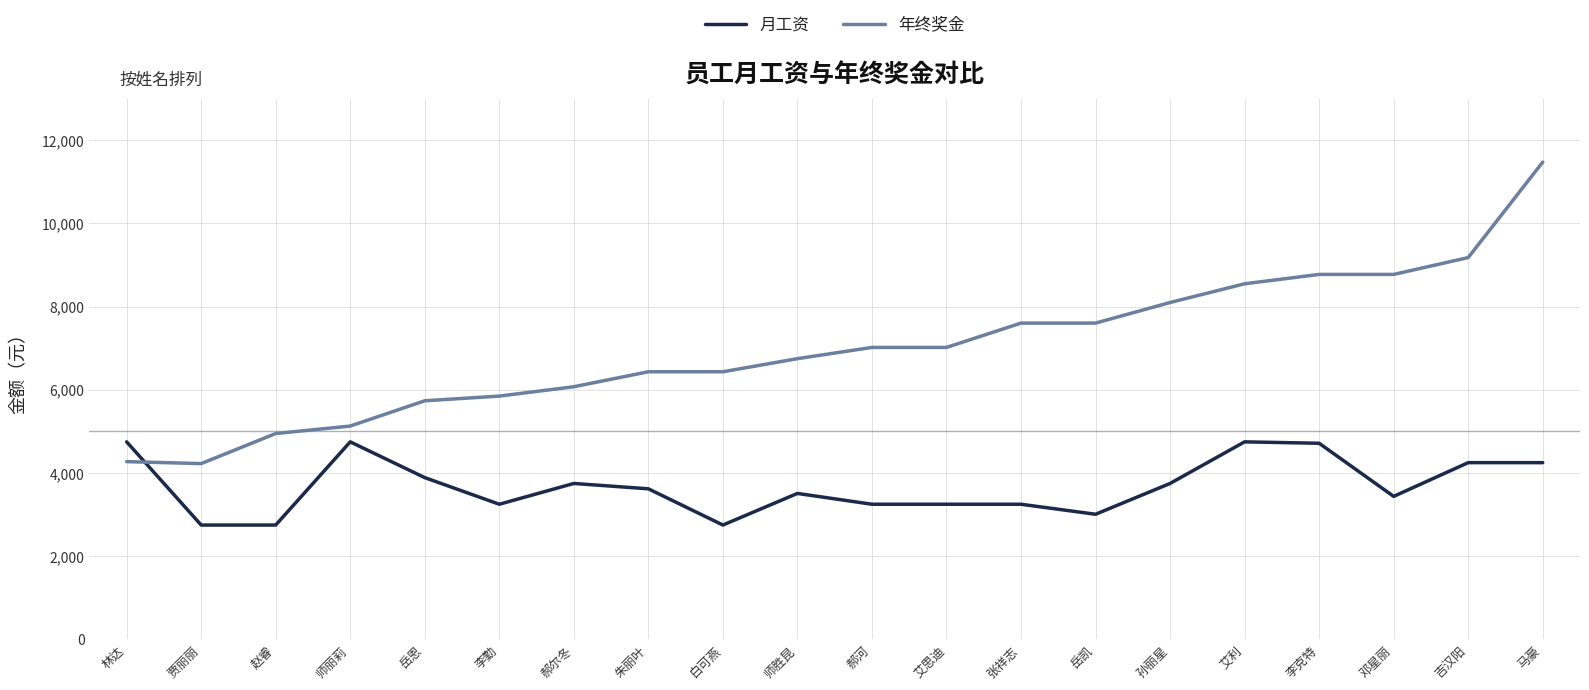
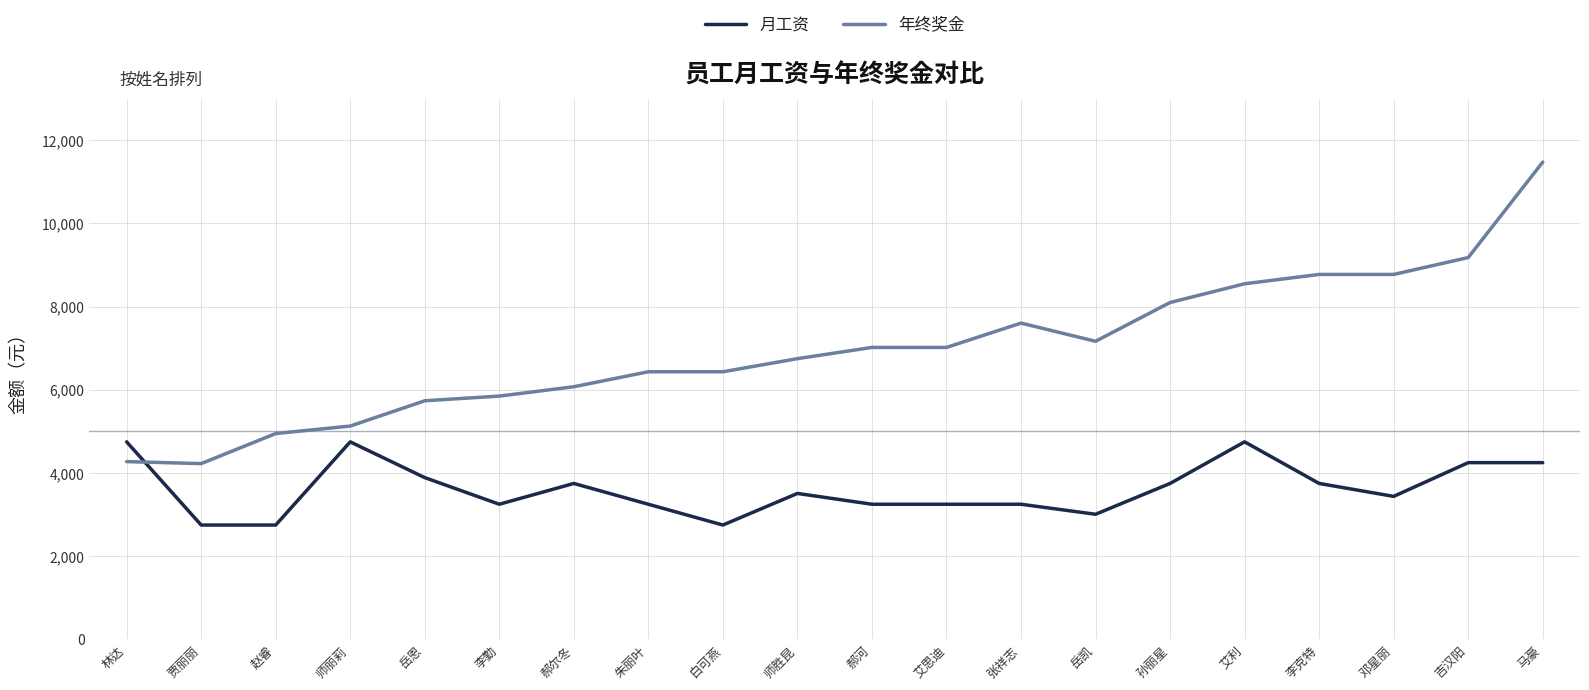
  {
    "月工资": {
      "林达": "4,800",
      "贾丽丽": "2,800",
      "赵睿": "2,800",
      "师丽莉": "4,800",
      "岳恩": "3,900",
      "李勤": "3,300",
      "郝尔冬": "3,800",
-     "朱丽叶": "3,600",
+     "朱丽叶": "3,300",
      "白可燕": "2,800",
      "师胜昆": "3,500",
      "郝河": "3,300",
      "艾思迪": "3,300",
      "张祥志": "3,300",
      "岳凯": "3,000",
      "孙丽星": "3,800",
      "艾利": "4,800",
-     "李克特": "4,700",
+     "李克特": "3,800",
      "邓星丽": "3,400",
      "吉汉阳": "4,300",
      "马豪": "4,300"
    },
    "年终奖金": {
      "林达": "4,300",
      "贾丽丽": "4,200",
      "赵睿": "5,000",
      "师丽莉": "5,100",
      "岳恩": "5,700",
      "李勤": "5,900",
      "郝尔冬": "6,100",
      "朱丽叶": "6,400",
      "白可燕": "6,400",
      "师胜昆": "6,800",
      "郝河": "7,000",
      "艾思迪": "7,000",
      "张祥志": "7,600",
-     "岳凯": "7,600",
+     "岳凯": "7,200",
      "孙丽星": "8,100",
      "艾利": "8,600",
      "李克特": "8,800",
      "邓星丽": "8,800",
      "吉汉阳": "9,200",
      "马豪": "11,500"
    }
  }
